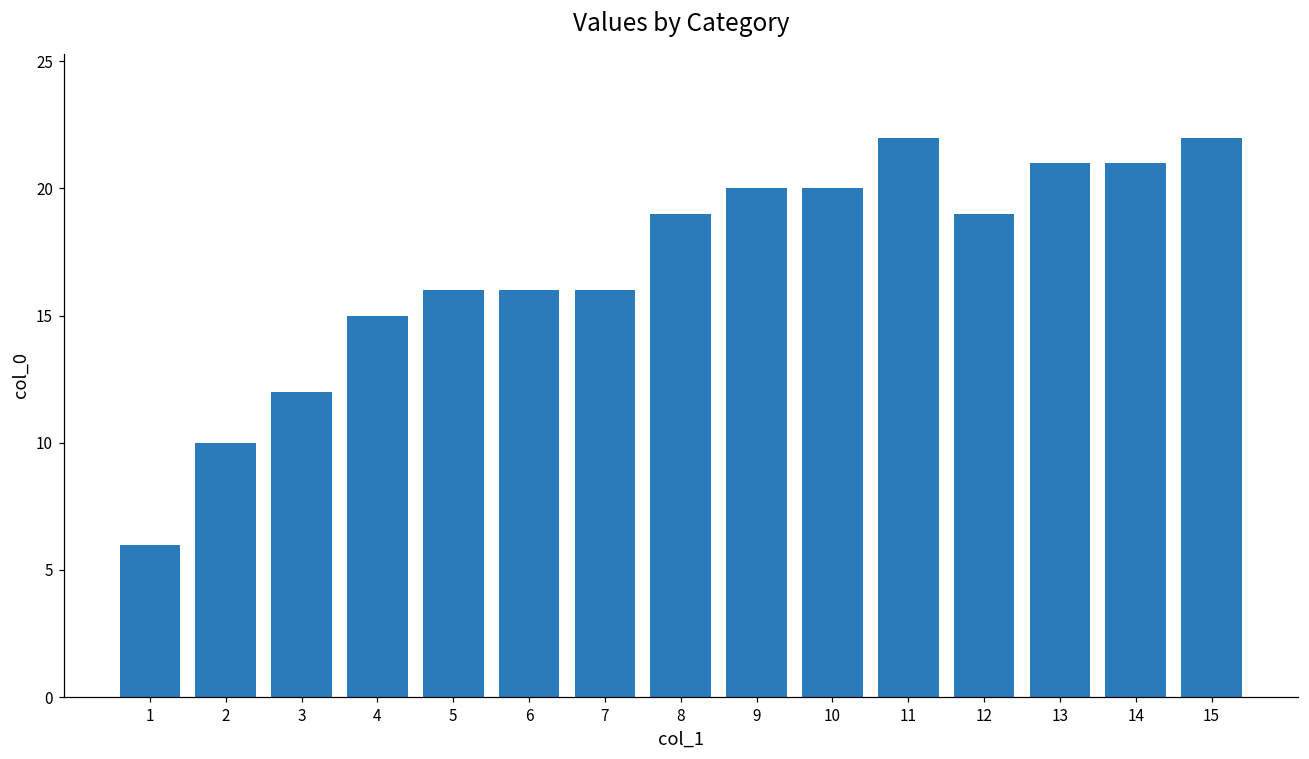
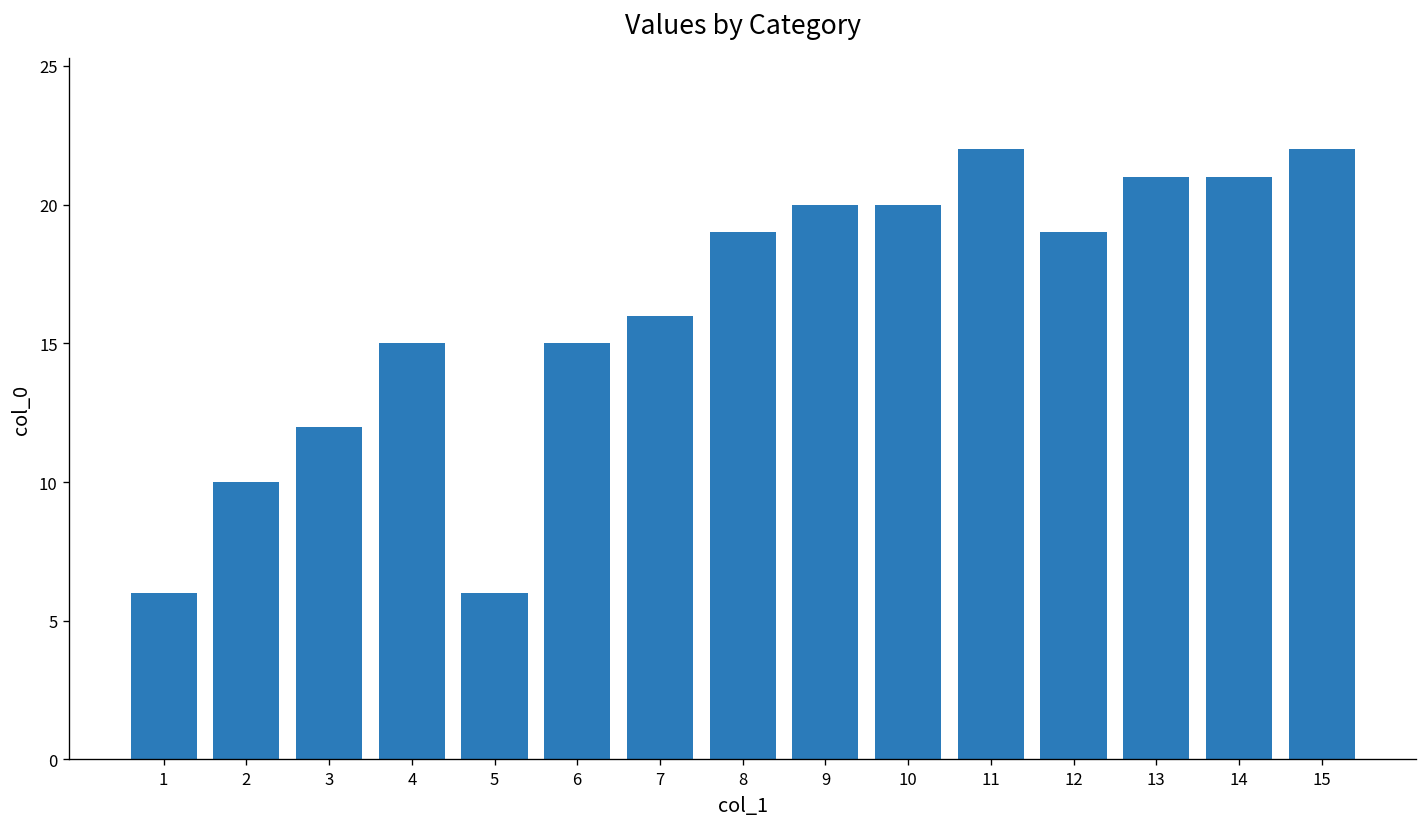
  {
    "1": 6,
    "2": 10,
    "3": 12,
    "4": 15,
-   "5": 16,
-   "6": 16,
+   "5": 6,
+   "6": 15,
    "7": 16,
    "8": 19,
    "9": 20,
    "10": 20,
    "11": 22,
    "12": 19,
    "13": 21,
    "14": 21,
    "15": 22
  }
